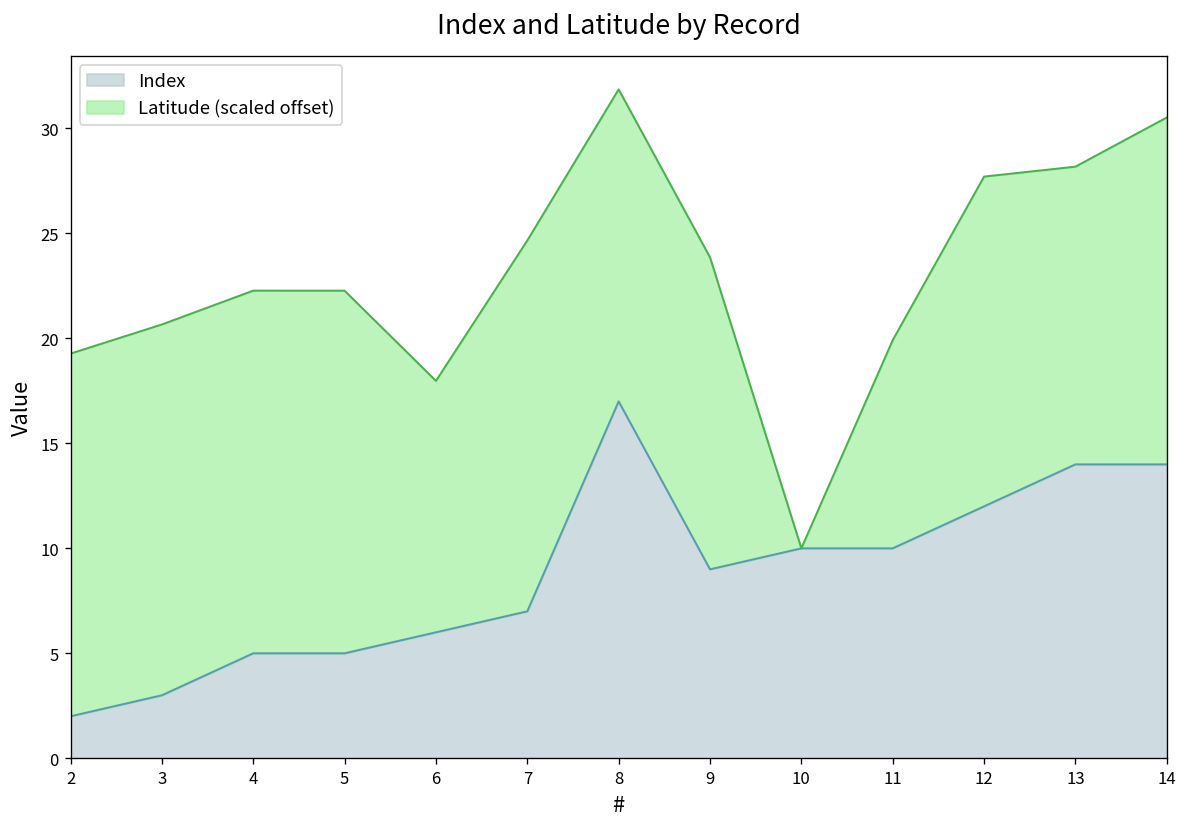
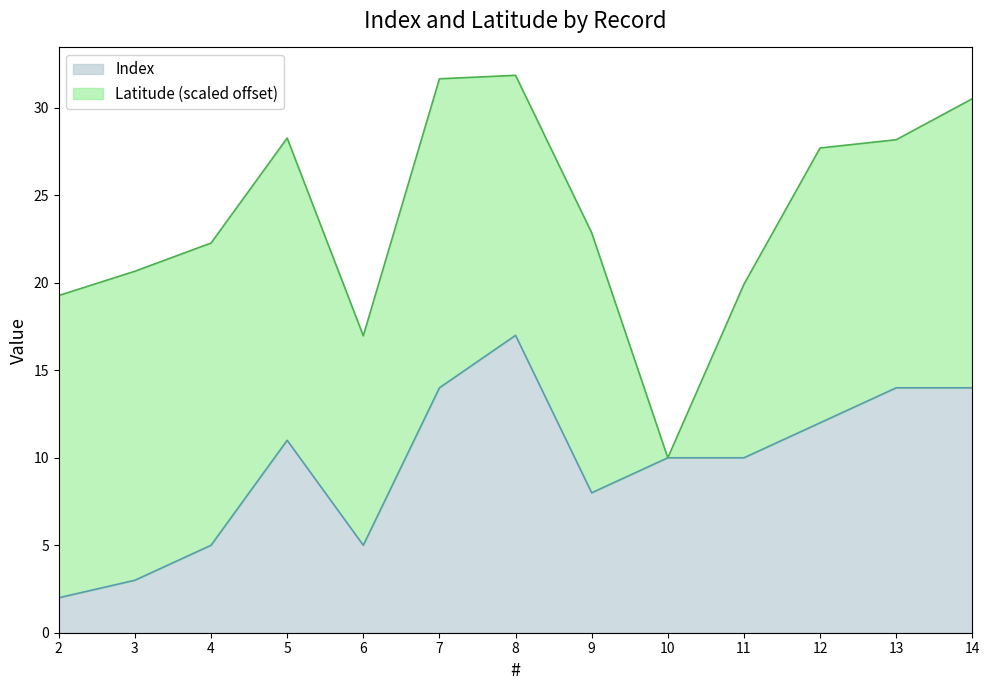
  {
    "Index": {
      "2": 2,
      "3": 3,
      "4": 5,
-     "5": 5,
-     "6": 6,
-     "7": 7,
+     "5": 11,
+     "6": 5,
+     "7": 14,
      "8": 17,
-     "9": 9,
+     "9": 8,
      "11": 10,
      "12": 12,
      "13": 14,
      "14": 14
    },
    "Latitude (scaled offset)": {
      "2": 17.3,
      "3": 17.7,
      "4": 17.3,
      "5": 17.3,
      "6": 12,
      "7": 17.7,
      "8": 15,
      "9": 15,
      "11": 10,
      "12": 15.7,
      "13": 14.2,
      "14": 16.5
    }
  }
